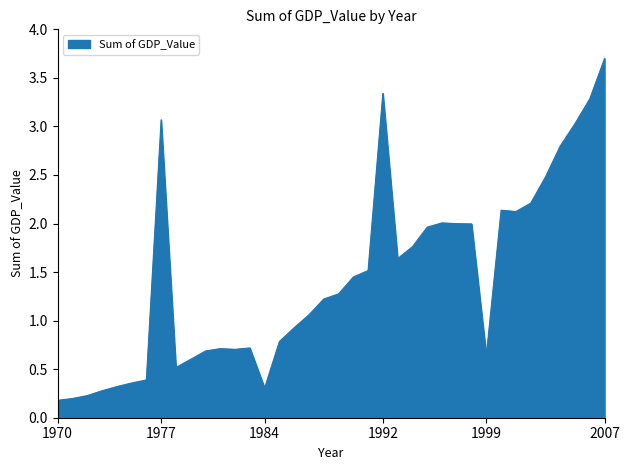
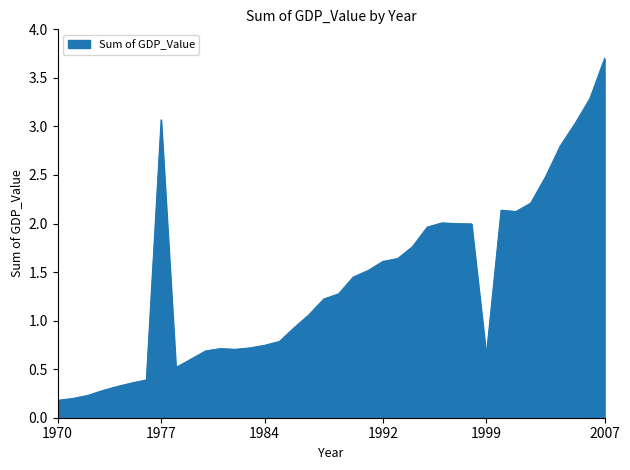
  {
    "1970": 0.2,
    "1977": 3.1,
-   "1984": 0.3,
-   "1992": 3.3,
+   "1984": 0.7,
+   "1992": 1.6,
    "1999": 0.6,
    "2007": 3.7
  }
